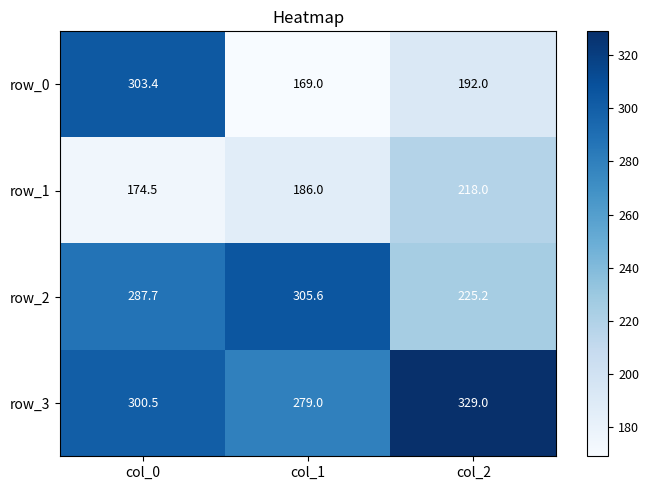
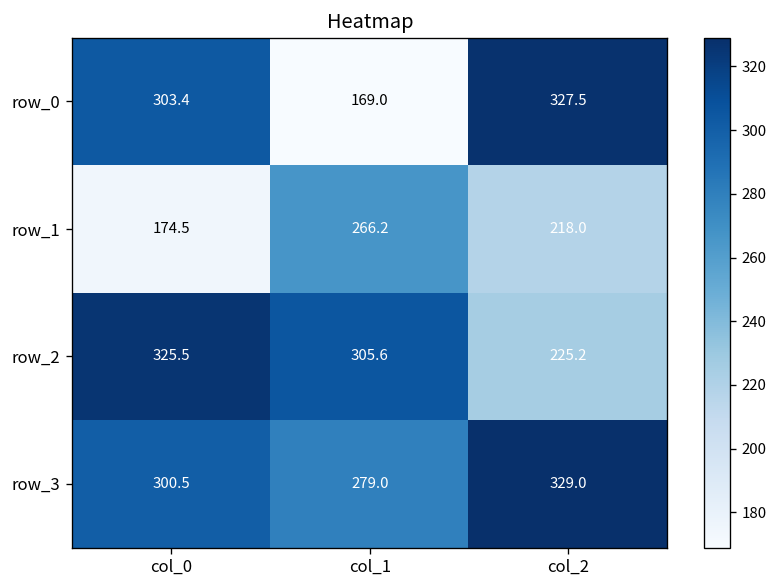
  {
    "row_0": {
      "col_0": 303.4,
      "col_1": 169.0,
-     "col_2": 192.0
+     "col_2": 327.5
    },
    "row_1": {
      "col_0": 174.5,
-     "col_1": 186.0,
+     "col_1": 266.2,
      "col_2": 218.0
    },
    "row_2": {
-     "col_0": 287.7,
+     "col_0": 325.5,
      "col_1": 305.6,
      "col_2": 225.2
    },
    "row_3": {
      "col_0": 300.5,
      "col_1": 279.0,
      "col_2": 329.0
    }
  }
